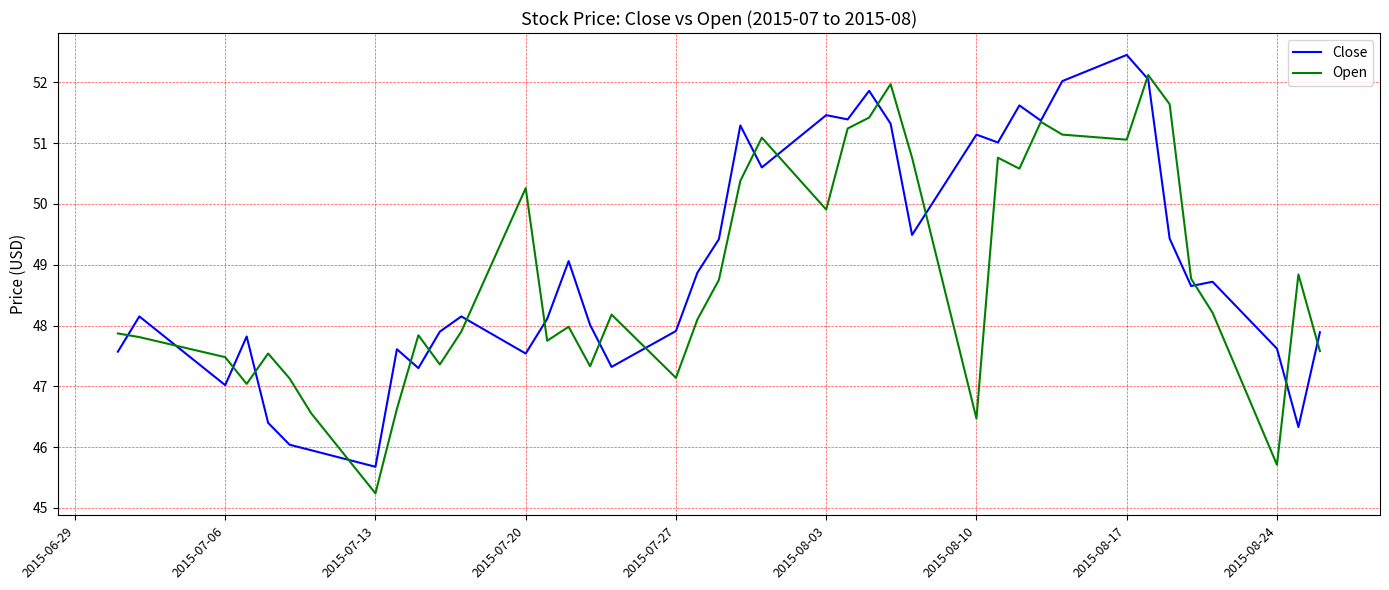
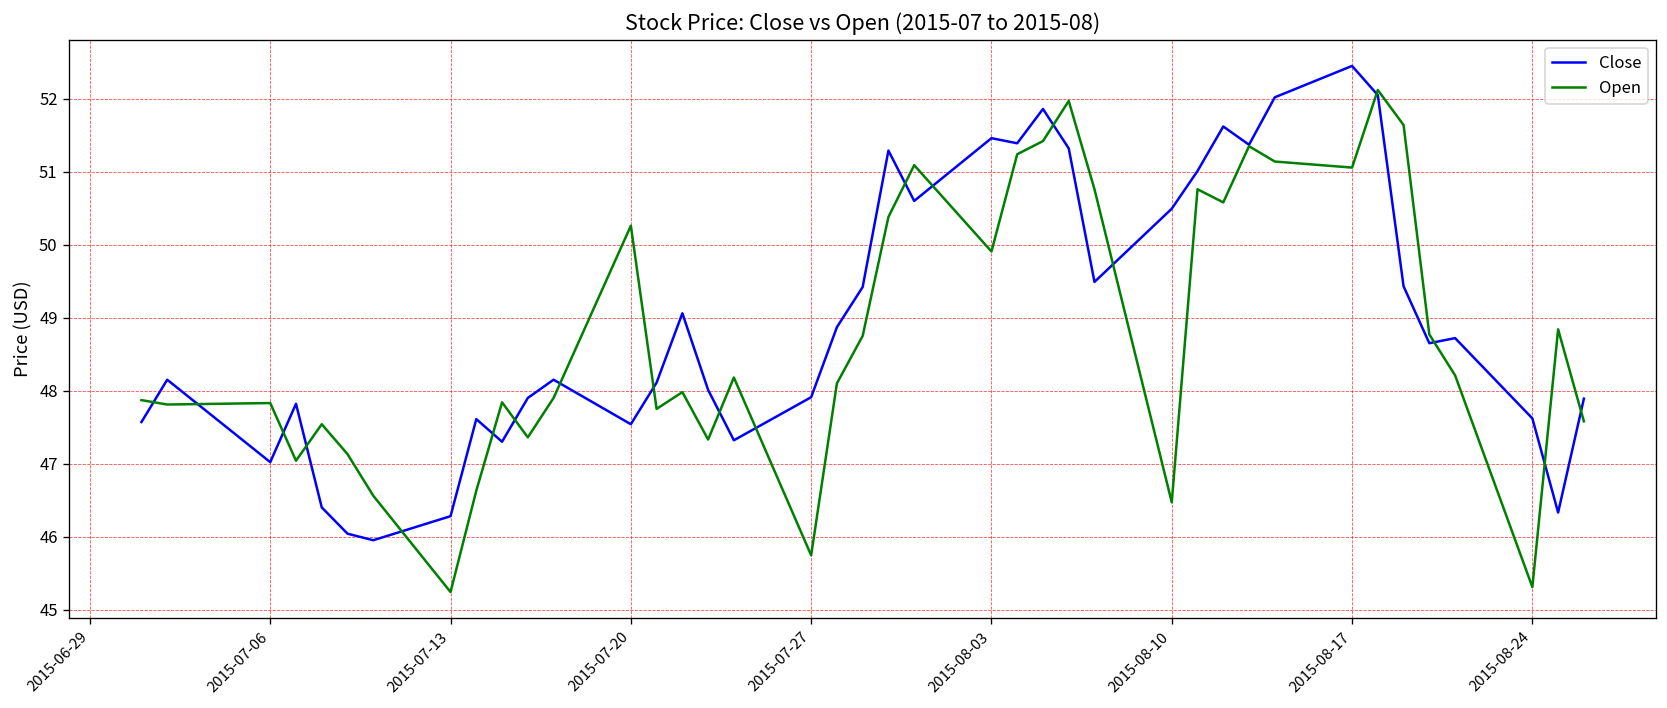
  {
    "Close": {
      "2015-07-06": 47.0,
-     "2015-07-13": 45.7,
+     "2015-07-13": 46.3,
      "2015-07-20": 47.5,
      "2015-07-27": 47.9,
      "2015-08-03": 51.5,
-     "2015-08-10": 51.1,
+     "2015-08-10": 50.5,
      "2015-08-17": 52.5,
      "2015-08-24": 47.6
    },
    "Open": {
-     "2015-07-06": 47.5,
+     "2015-07-06": 47.8,
      "2015-07-13": 45.2,
      "2015-07-20": 50.3,
-     "2015-07-27": 47.1,
+     "2015-07-27": 45.7,
      "2015-08-03": 49.9,
      "2015-08-10": 46.5,
      "2015-08-17": 51.1,
-     "2015-08-24": 45.7
+     "2015-08-24": 45.3
    }
  }
